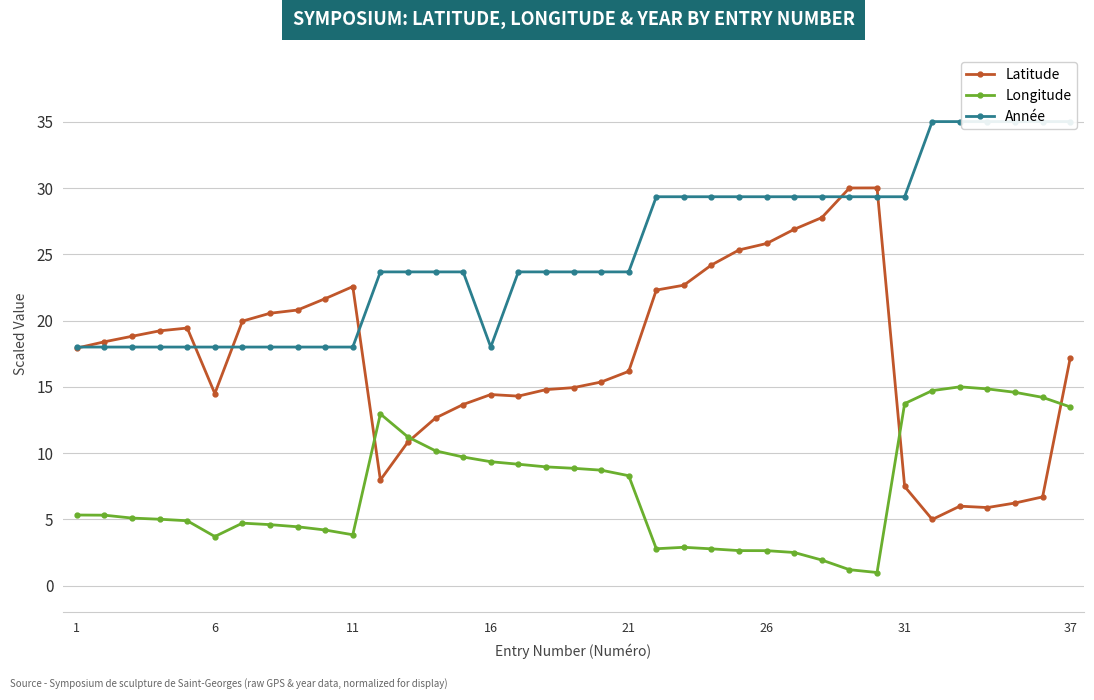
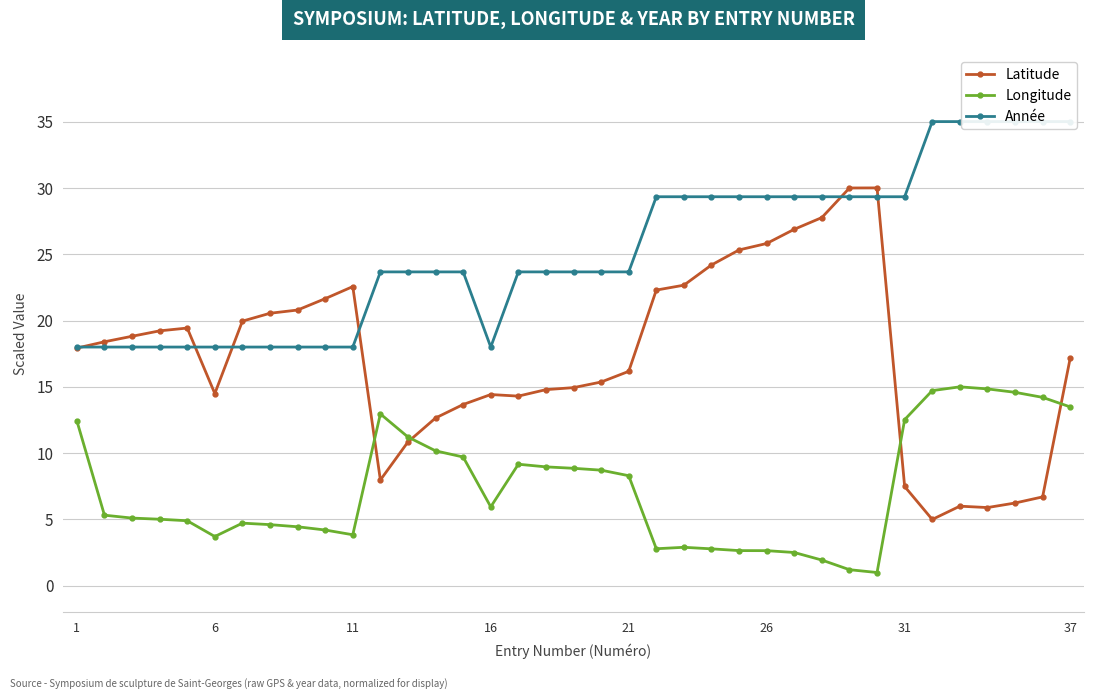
  {
    "Latitude": {
      "6": 14.5,
      "11": 22.6,
      "16": 14.4,
      "21": 16.2,
      "26": 25.8,
      "31": 7.5,
      "37": 17.2
    },
    "Longitude": {
-     "1": 5.3,
+     "1": 12.4,
      "6": 3.7,
      "11": 3.8,
-     "16": 9.4,
+     "16": 6.0,
      "21": 8.3,
      "26": 2.6,
-     "31": 13.7,
+     "31": 12.5,
      "37": 13.5
    },
    "Année": {
      "6": 18.0,
      "11": 18.0,
      "16": 18.0,
      "21": 23.7,
      "26": 29.3,
      "31": 29.3
    }
  }
